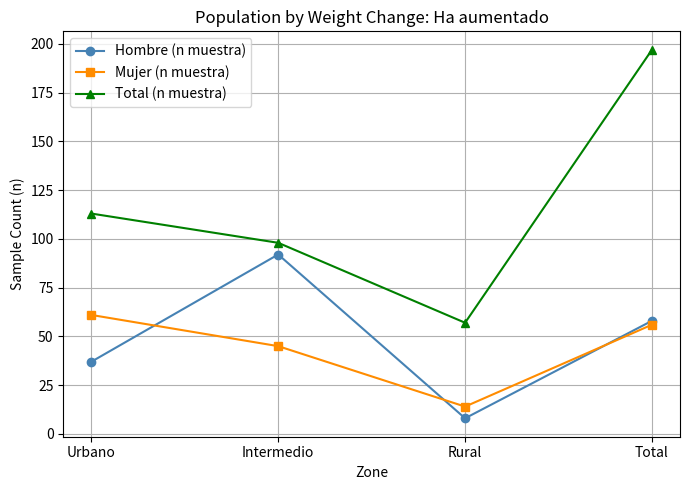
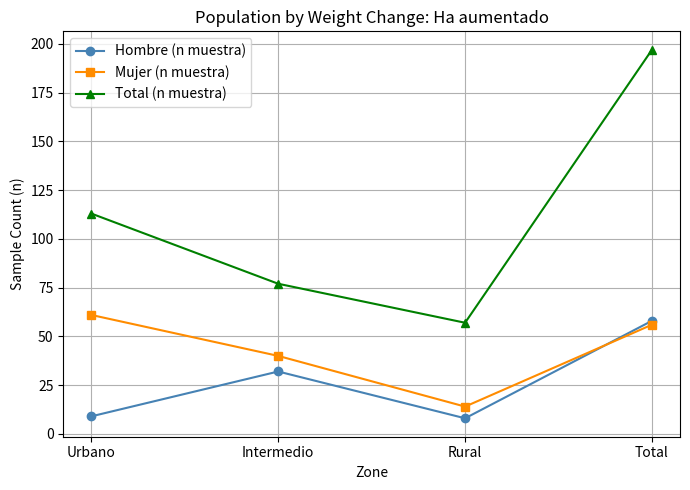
  {
    "Hombre (n muestra)": {
-     "Urbano": 37,
-     "Intermedio": 92,
+     "Urbano": 9,
+     "Intermedio": 32,
      "Rural": 8,
      "Total": 58
    },
    "Mujer (n muestra)": {
      "Urbano": 61,
-     "Intermedio": 45,
+     "Intermedio": 40,
      "Rural": 14,
      "Total": 56
    },
    "Total (n muestra)": {
      "Urbano": 113,
-     "Intermedio": 98,
+     "Intermedio": 77,
      "Rural": 57,
      "Total": 197
    }
  }
